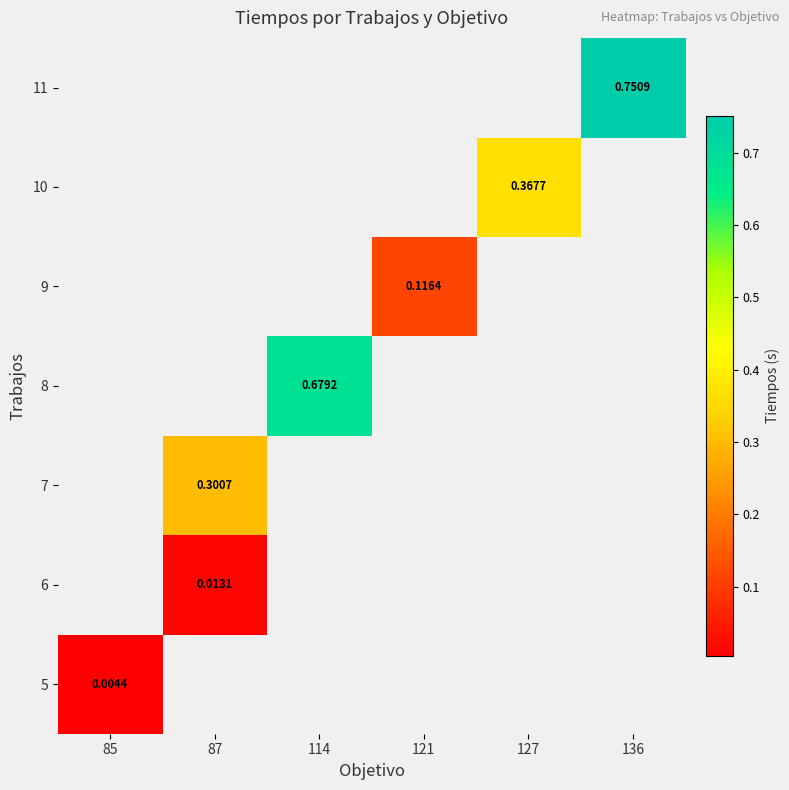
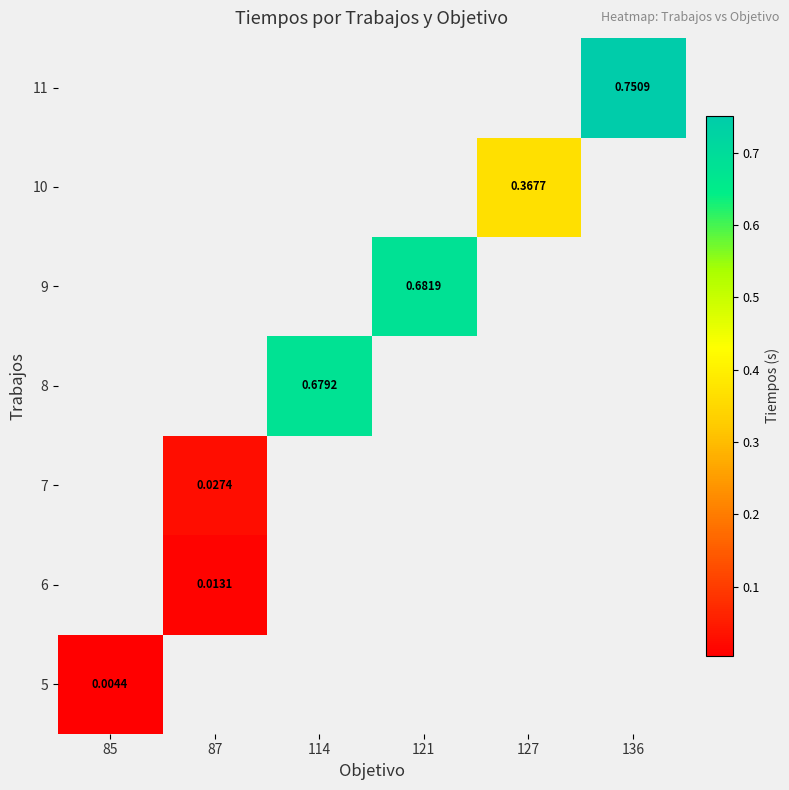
  {
    "11": {
      "136": 0.7509
    },
    "10": {
      "127": 0.3677
    },
    "9": {
-     "121": 0.1164
+     "121": 0.6819
    },
    "8": {
      "114": 0.6792
    },
    "7": {
-     "87": 0.3007
+     "87": 0.0274
    },
    "6": {
      "87": 0.0131
    },
    "5": {
      "85": 0.0044
    }
  }
